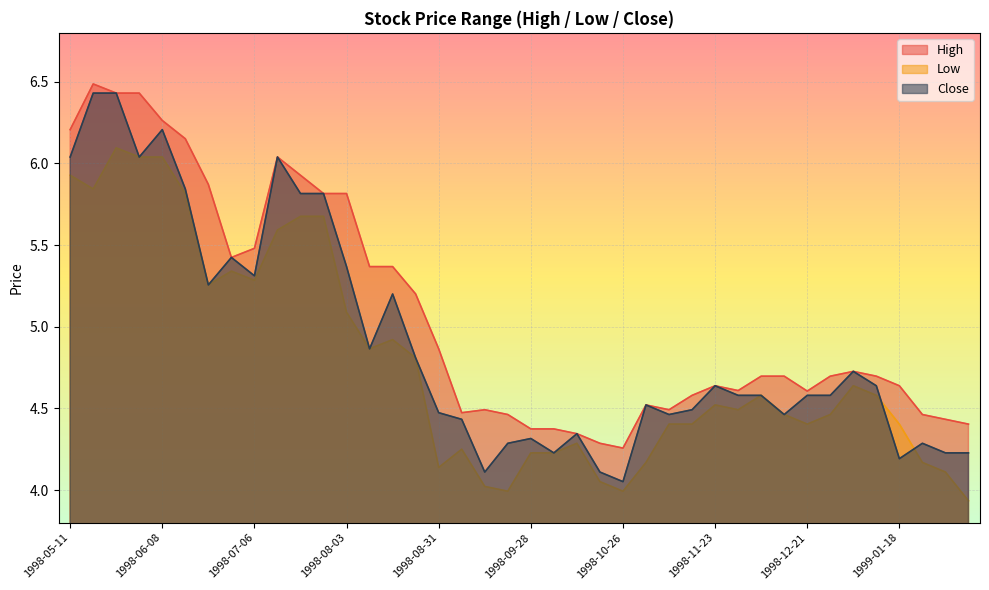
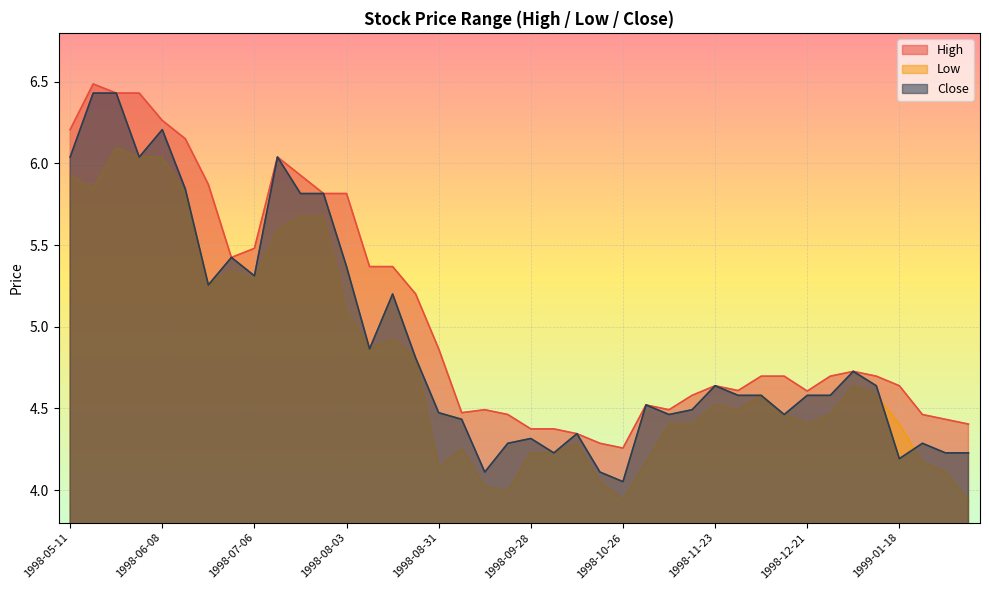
  {
    "High": {
      "1998-05-11": 6.21,
      "1998-06-08": 6.26,
      "1998-07-06": 5.48,
      "1998-08-03": 5.82,
      "1998-08-31": 4.87,
      "1998-09-28": 4.37,
      "1998-10-26": 4.26,
      "1998-12-21": 4.61,
      "1999-01-18": 4.64
    },
    "Low": {
      "1998-05-11": 5.93,
      "1998-06-08": 6.04,
      "1998-07-06": 5.28,
      "1998-08-03": 5.09,
      "1998-08-31": 4.14,
      "1998-09-28": 4.23,
-     "1998-10-26": 3.99,
+     "1998-10-26": 3.94,
      "1998-11-23": 4.52,
      "1998-12-21": 4.40,
      "1999-01-18": 4.40
    },
    "Close": {
      "1998-05-11": 6.04,
      "1998-06-08": 6.21,
      "1998-07-06": 5.31,
      "1998-08-03": 5.37,
      "1998-08-31": 4.47,
      "1998-09-28": 4.32,
      "1998-10-26": 4.05,
      "1998-12-21": 4.58,
      "1999-01-18": 4.19
    }
  }
